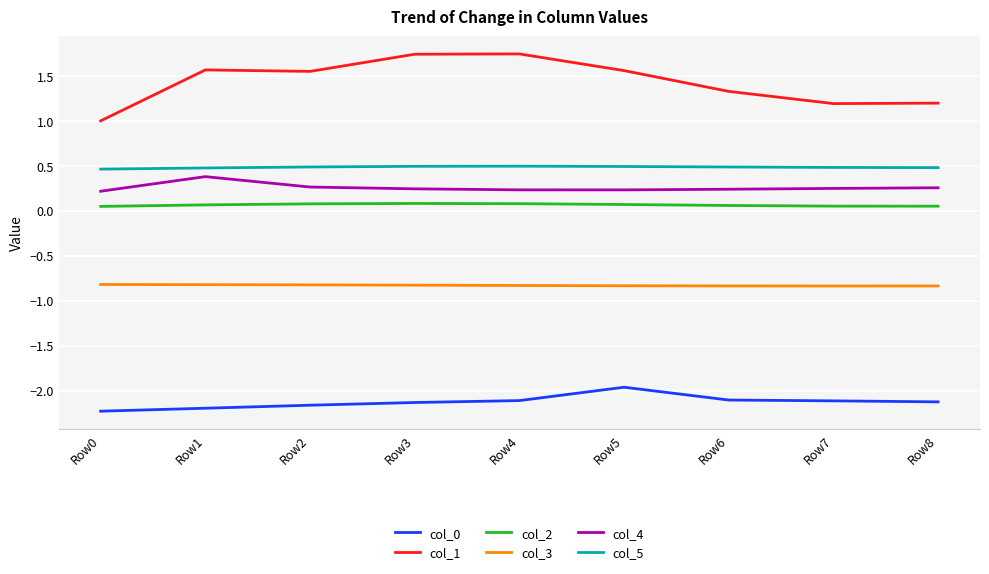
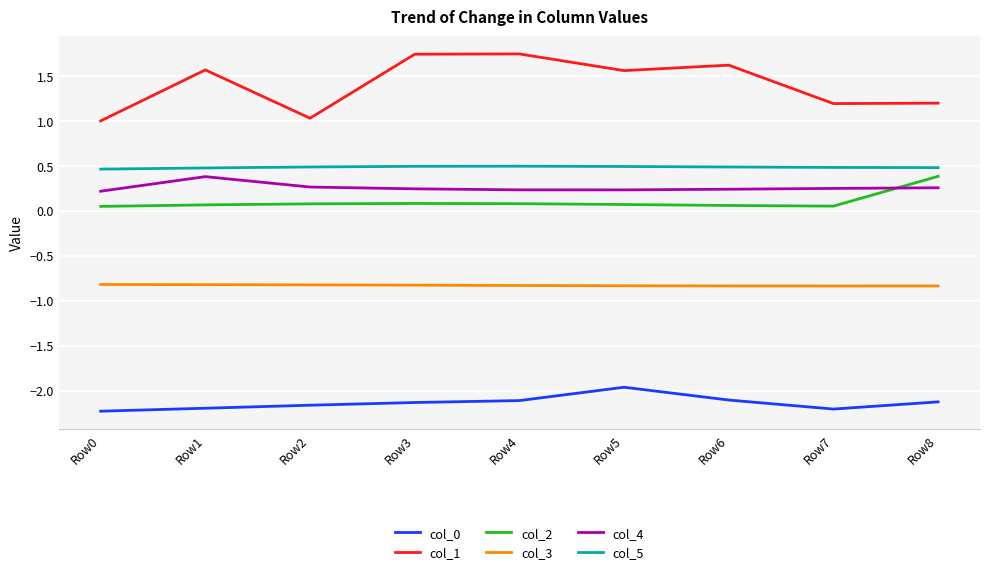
  {
    "col_0": {
      "Row0": -2.2,
      "Row1": -2.2,
      "Row2": -2.2,
      "Row3": -2.1,
      "Row4": -2.1,
      "Row5": -2.0,
      "Row6": -2.1,
-     "Row7": -2.1,
+     "Row7": -2.2,
      "Row8": -2.1
    },
    "col_1": {
      "Row0": 1.0,
      "Row1": 1.6,
-     "Row2": 1.5,
+     "Row2": 1.0,
      "Row3": 1.7,
      "Row4": 1.7,
      "Row5": 1.6,
-     "Row6": 1.3,
+     "Row6": 1.6,
      "Row7": 1.2,
      "Row8": 1.2
    },
    "col_2": {
      "Row0": 0.0,
      "Row1": 0.1,
      "Row2": 0.1,
      "Row3": 0.1,
      "Row4": 0.1,
      "Row5": 0.1,
      "Row6": 0.1,
      "Row7": 0.1,
-     "Row8": 0.0
+     "Row8": 0.4
    },
    "col_3": {
      "Row0": -0.8,
      "Row1": -0.8,
      "Row2": -0.8,
      "Row3": -0.8,
      "Row4": -0.8,
      "Row5": -0.8,
      "Row6": -0.8,
      "Row7": -0.8,
      "Row8": -0.8
    },
    "col_4": {
      "Row0": 0.2,
      "Row1": 0.4,
      "Row2": 0.3,
      "Row3": 0.2,
      "Row4": 0.2,
      "Row5": 0.2,
      "Row6": 0.2,
      "Row7": 0.2,
      "Row8": 0.3
    },
    "col_5": {
      "Row0": 0.5,
      "Row1": 0.5,
      "Row2": 0.5,
      "Row3": 0.5,
      "Row4": 0.5,
      "Row5": 0.5,
      "Row6": 0.5,
      "Row7": 0.5,
      "Row8": 0.5
    }
  }
